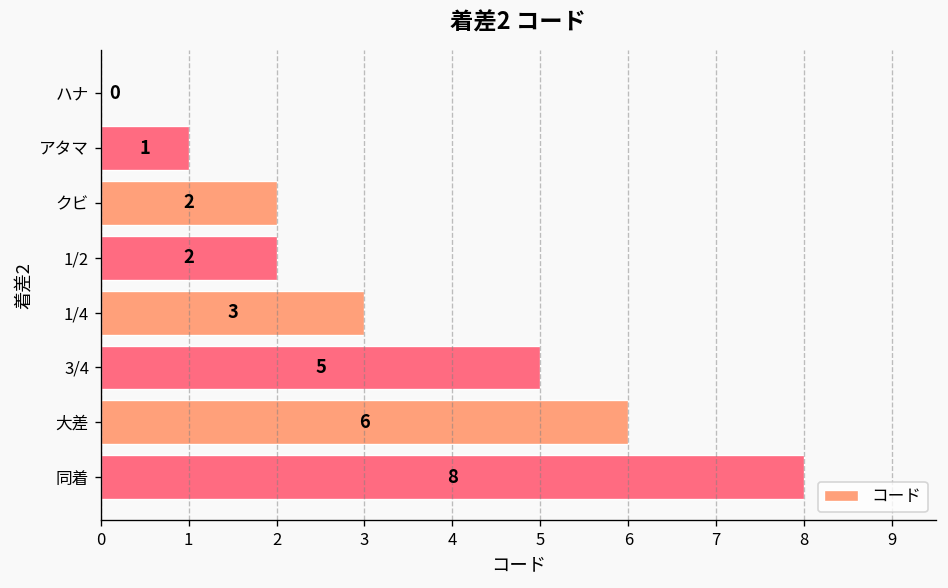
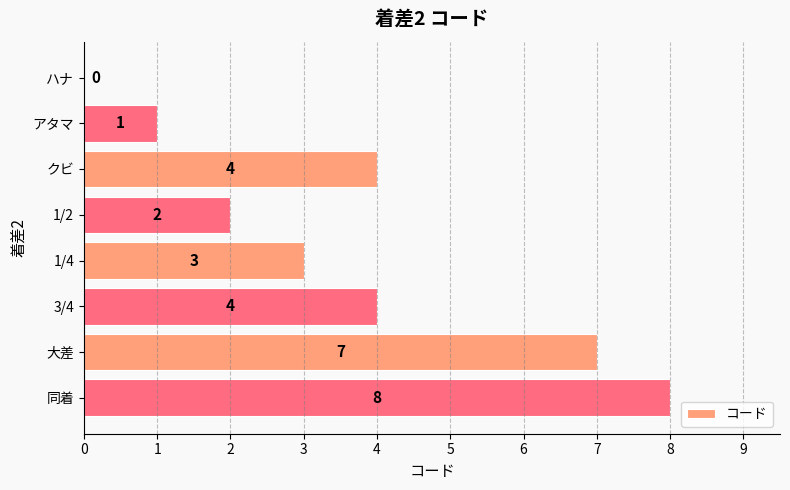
  {
    "ハナ": 0,
    "アタマ": 1,
-   "クビ": 2,
+   "クビ": 4,
    "1/2": 2,
    "1/4": 3,
-   "3/4": 5,
-   "大差": 6,
+   "3/4": 4,
+   "大差": 7,
    "同着": 8
  }
